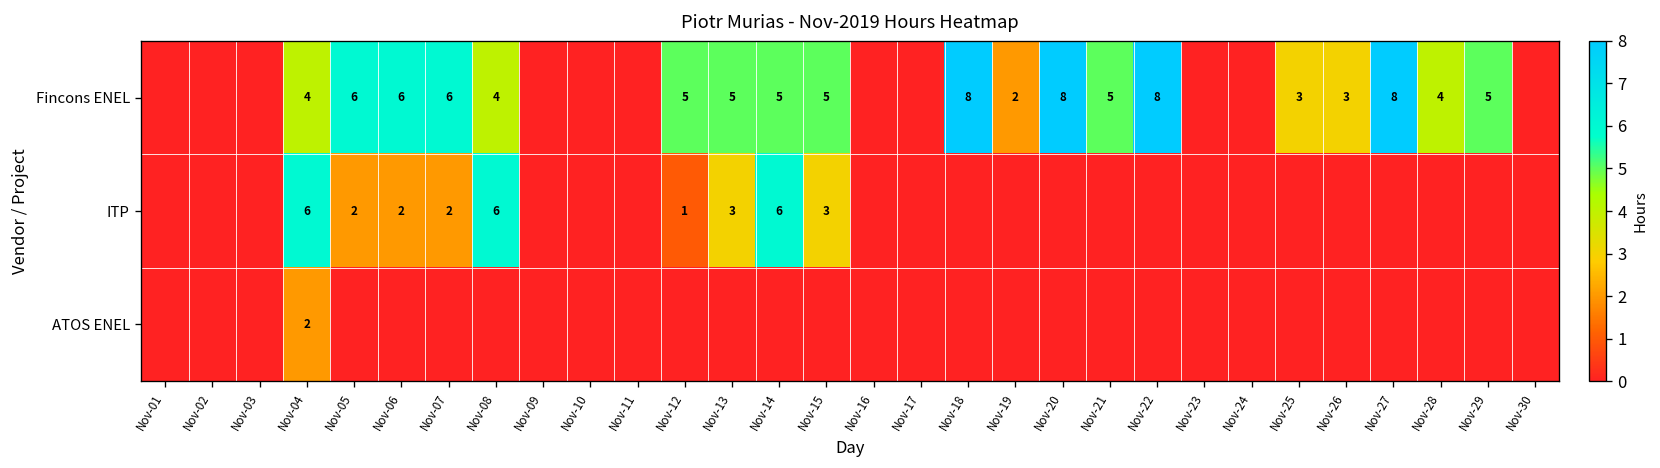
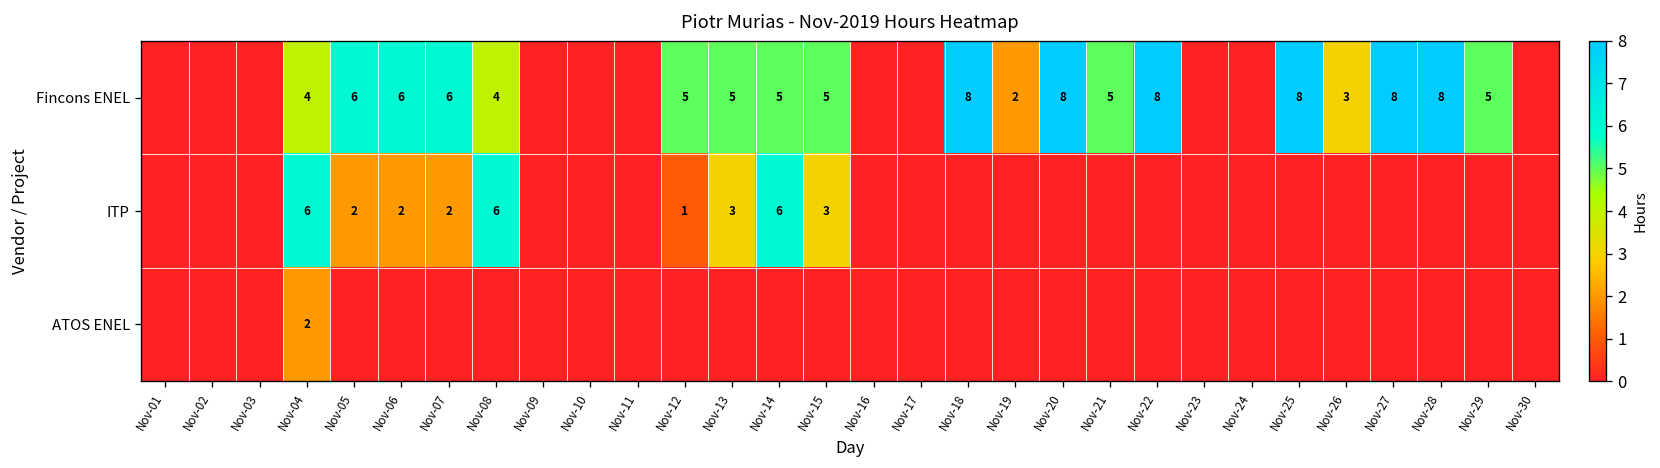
  {
    "Fincons ENEL": {
      "Nov-04": 4,
      "Nov-05": 6,
      "Nov-06": 6,
      "Nov-07": 6,
      "Nov-08": 4,
      "Nov-12": 5,
      "Nov-13": 5,
      "Nov-14": 5,
      "Nov-15": 5,
      "Nov-18": 8,
      "Nov-19": 2,
      "Nov-20": 8,
      "Nov-21": 5,
      "Nov-22": 8,
-     "Nov-25": 3,
+     "Nov-25": 8,
      "Nov-26": 3,
      "Nov-27": 8,
-     "Nov-28": 4,
+     "Nov-28": 8,
      "Nov-29": 5
    },
    "ITP": {
      "Nov-04": 6,
      "Nov-05": 2,
      "Nov-06": 2,
      "Nov-07": 2,
      "Nov-08": 6,
      "Nov-12": 1,
      "Nov-13": 3,
      "Nov-14": 6,
      "Nov-15": 3
    },
    "ATOS ENEL": {
      "Nov-04": 2
    }
  }
